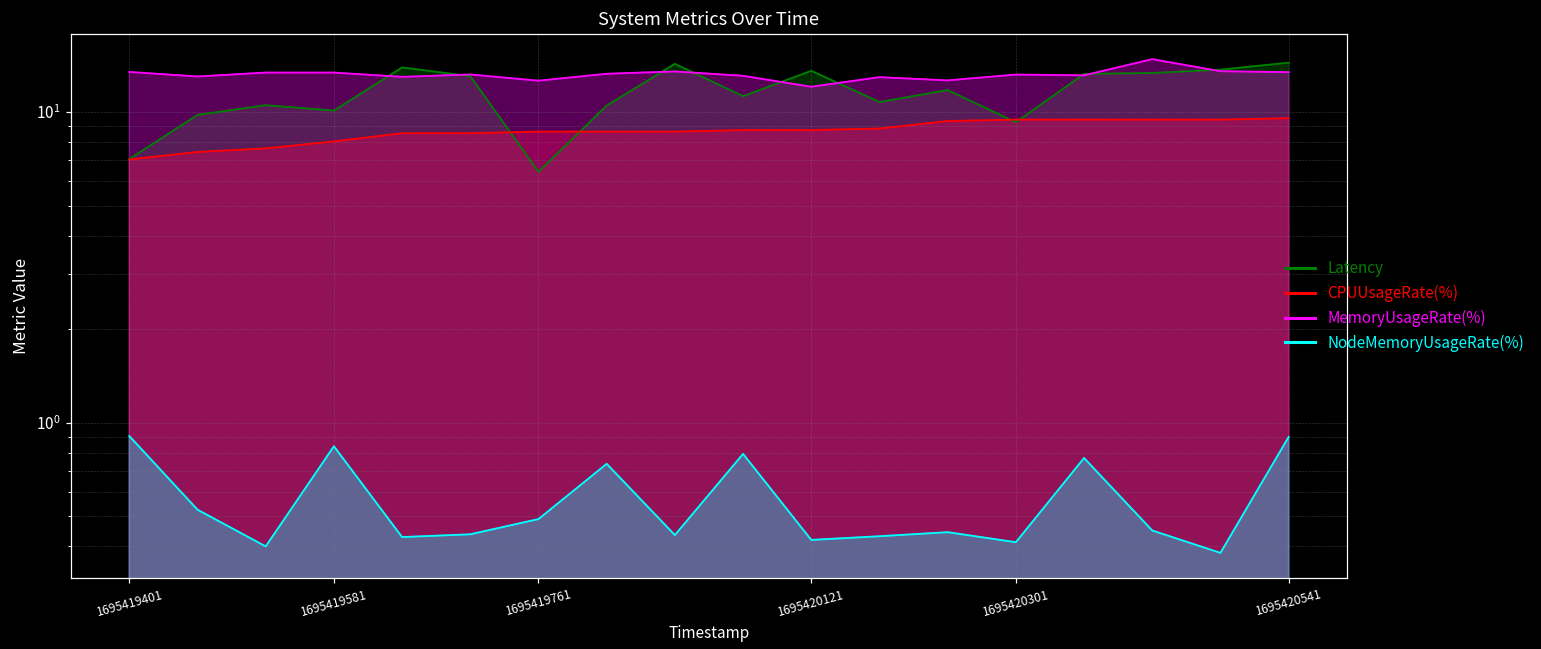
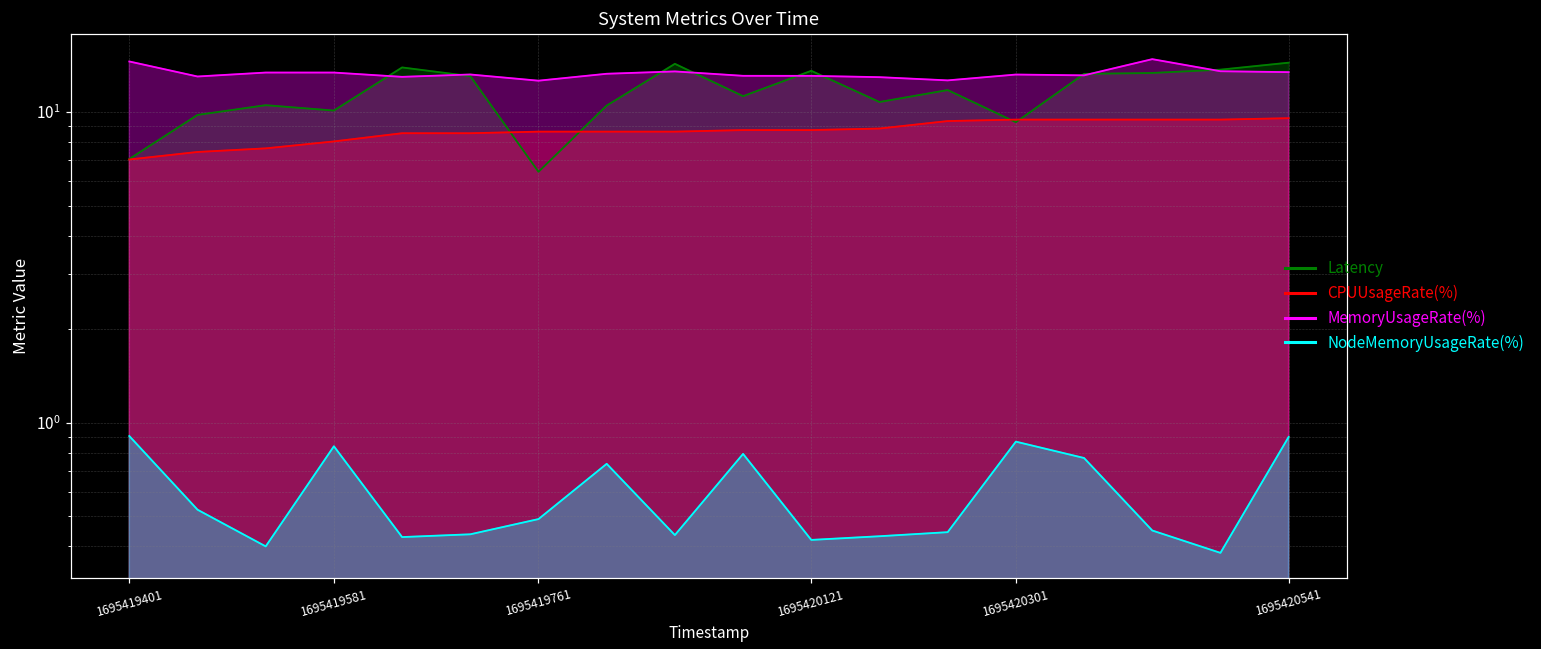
  {
    "Latency": {
      "1695419581": 10.1,
      "1695419761": 6.4,
      "1695420121": 14,
      "1695420541": 14
    },
    "CPUUsageRate(%)": {
      "1695419581": 8.0,
      "1695419761": 8.6,
      "1695420121": 8.7,
      "1695420541": 9.5
    },
    "MemoryUsageRate(%)": {
-     "1695419401": 13,
+     "1695419401": 15,
      "1695419581": 13,
      "1695419761": 13,
-     "1695420121": 12.1,
+     "1695420121": 13,
      "1695420301": 13,
      "1695420541": 13
    },
    "NodeMemoryUsageRate(%)": {
      "1695419401": 0.91,
      "1695419581": 0.84,
      "1695419761": 0.49,
      "1695420121": 0.42,
-     "1695420301": 0.41,
+     "1695420301": 0.87,
      "1695420541": 0.90
    }
  }
